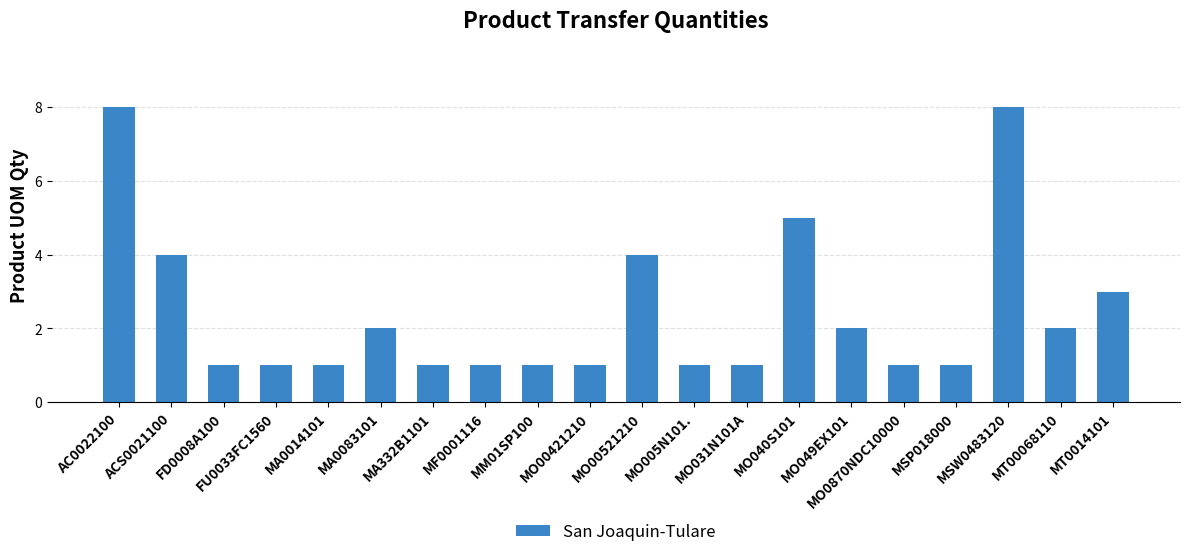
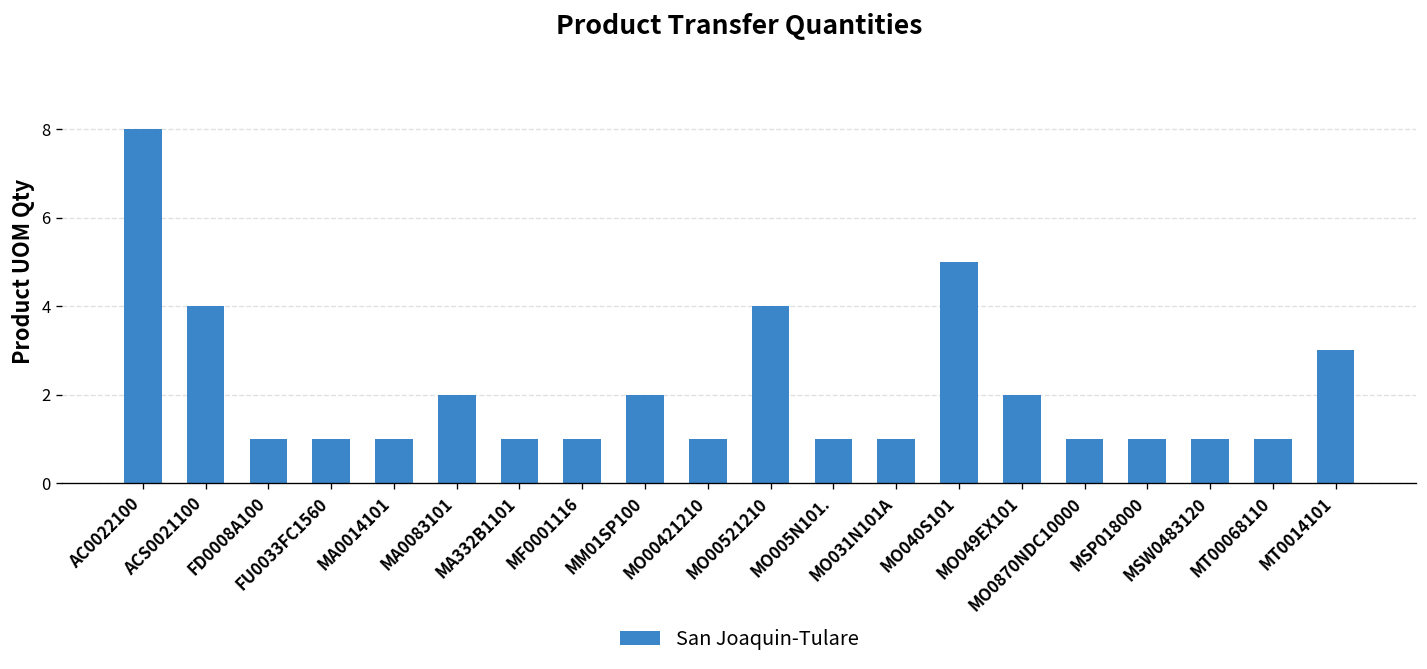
  {
    "AC0022100": 8,
    "ACS0021100": 4,
    "FD0008A100": 1,
    "FU0033FC1560": 1,
    "MA0014101": 1,
    "MA0083101": 2,
    "MA332B1101": 1,
    "MF0001116": 1,
-   "MM01SP100": 1,
+   "MM01SP100": 2,
    "MO00421210": 1,
    "MO00521210": 4,
    "MO005N101.": 1,
    "MO031N101A": 1,
    "MO040S101": 5,
    "MO049EX101": 2,
    "MO0870NDC10000": 1,
    "MSP018000": 1,
-   "MSW0483120": 8,
-   "MT00068110": 2,
+   "MSW0483120": 1,
+   "MT00068110": 1,
    "MT0014101": 3
  }
